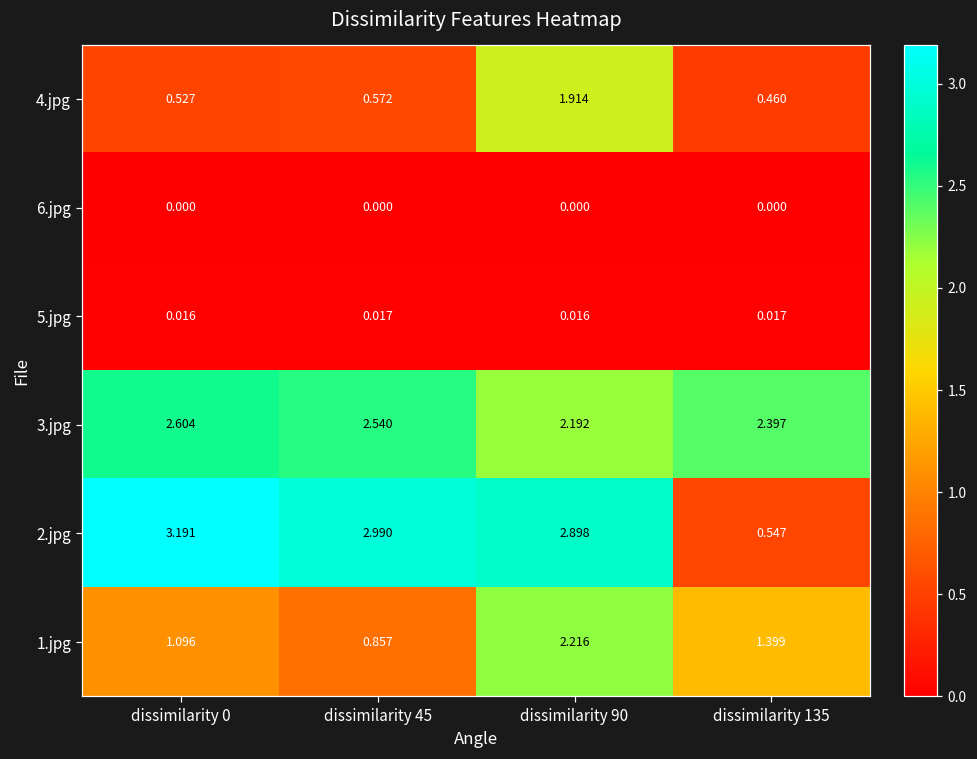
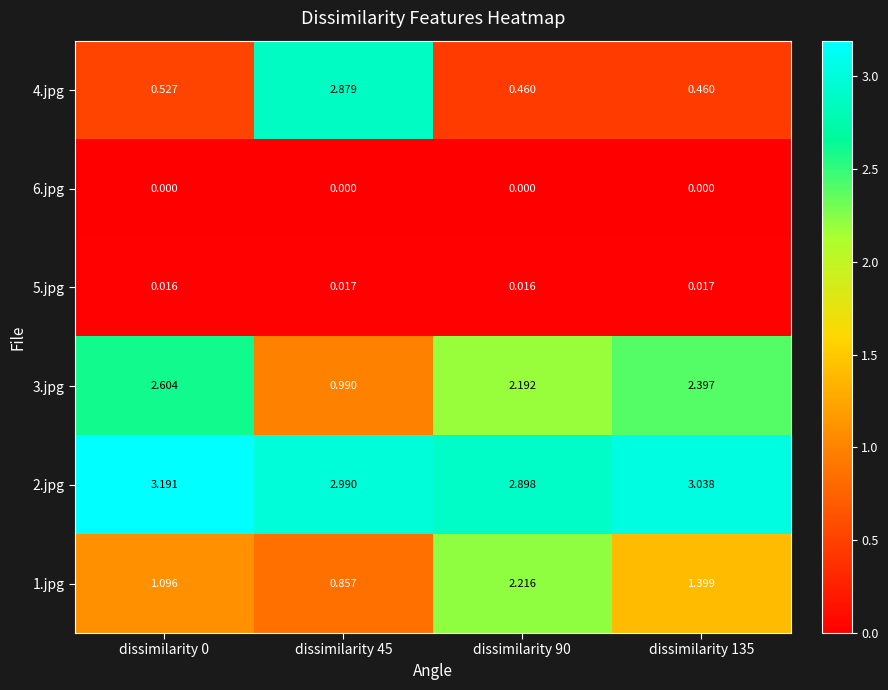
  {
    "4.jpg": {
      "dissimilarity 0": 0.527,
-     "dissimilarity 45": 0.572,
-     "dissimilarity 90": 1.914,
+     "dissimilarity 45": 2.879,
+     "dissimilarity 90": 0.460,
      "dissimilarity 135": 0.460
    },
    "6.jpg": {
      "dissimilarity 0": 0.000,
      "dissimilarity 45": 0.000,
      "dissimilarity 90": 0.000,
      "dissimilarity 135": 0.000
    },
    "5.jpg": {
      "dissimilarity 0": 0.016,
      "dissimilarity 45": 0.017,
      "dissimilarity 90": 0.016,
      "dissimilarity 135": 0.017
    },
    "3.jpg": {
      "dissimilarity 0": 2.604,
-     "dissimilarity 45": 2.540,
+     "dissimilarity 45": 0.990,
      "dissimilarity 90": 2.192,
      "dissimilarity 135": 2.397
    },
    "2.jpg": {
      "dissimilarity 0": 3.191,
      "dissimilarity 45": 2.990,
      "dissimilarity 90": 2.898,
-     "dissimilarity 135": 0.547
+     "dissimilarity 135": 3.038
    },
    "1.jpg": {
      "dissimilarity 0": 1.096,
      "dissimilarity 45": 0.857,
      "dissimilarity 90": 2.216,
      "dissimilarity 135": 1.399
    }
  }
